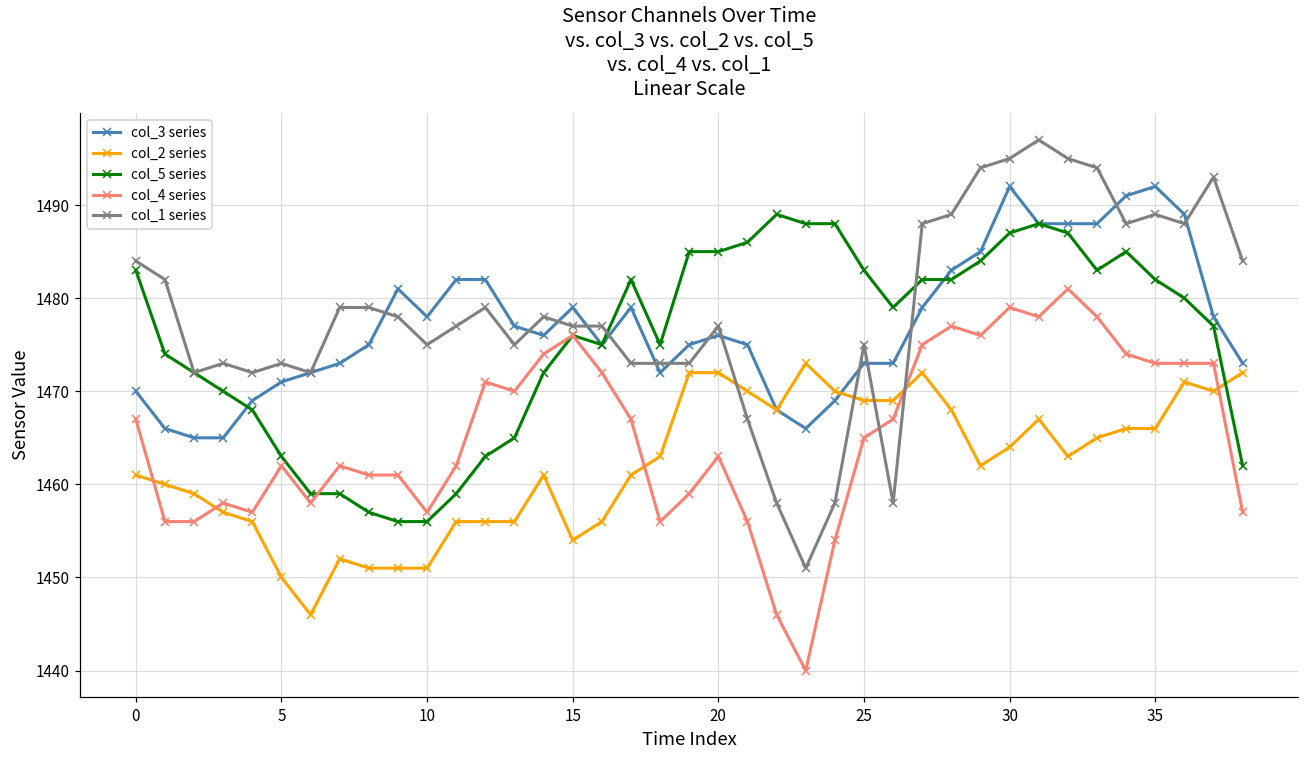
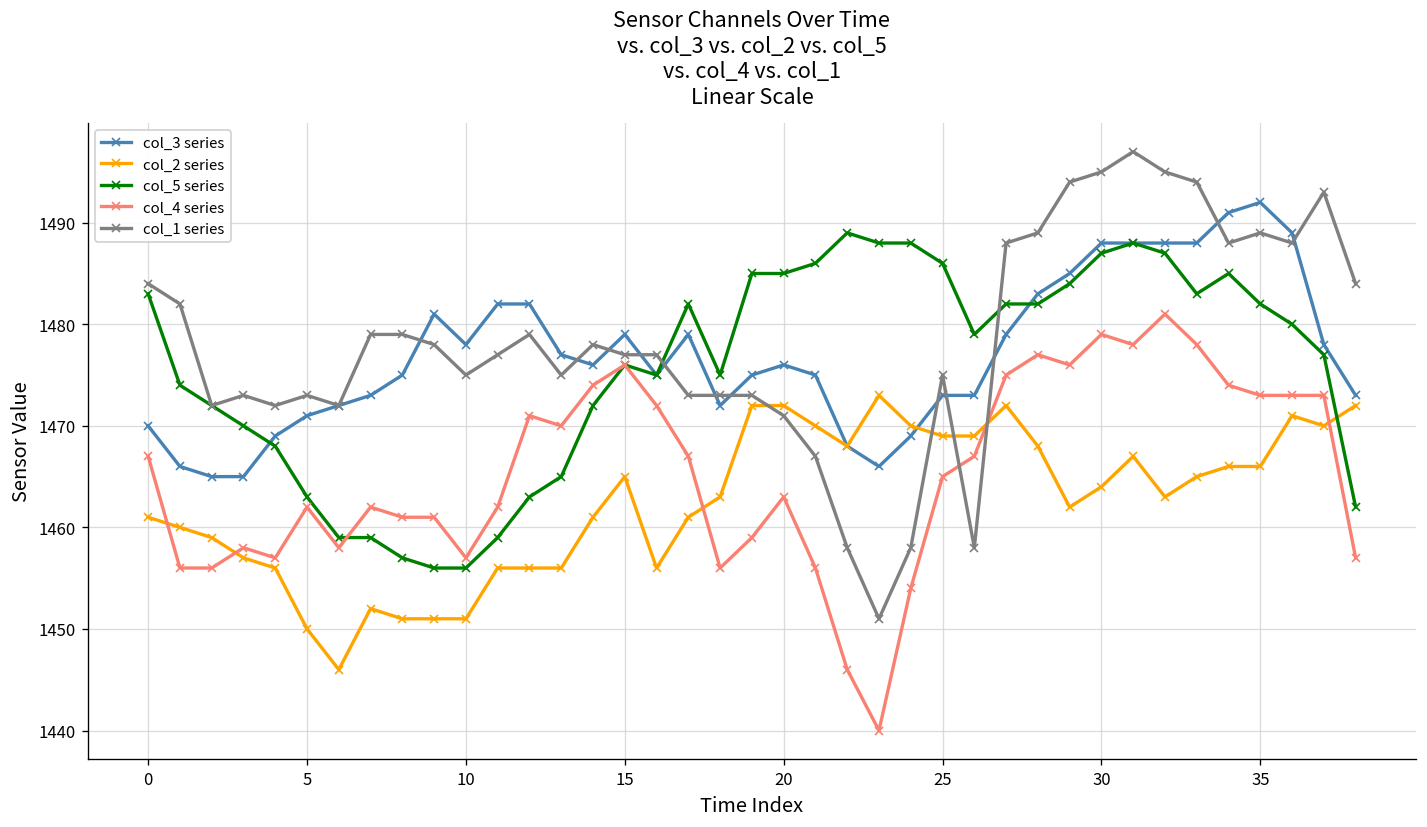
  {
    "col_3 series": {
      "0": 1470,
      "5": 1471,
      "10": 1478,
      "15": 1479,
      "20": 1476,
      "25": 1473,
-     "30": 1492,
+     "30": 1488,
      "35": 1492
    },
    "col_2 series": {
      "0": 1461,
      "5": 1450,
      "10": 1451,
-     "15": 1454,
+     "15": 1465,
      "20": 1472,
      "25": 1469,
      "30": 1464,
      "35": 1466
    },
    "col_5 series": {
      "0": 1483,
      "5": 1463,
      "10": 1456,
      "20": 1485,
-     "25": 1483,
+     "25": 1486,
      "30": 1487,
      "35": 1482
    },
    "col_4 series": {
      "0": 1467,
      "5": 1462,
      "10": 1457,
      "20": 1463,
      "25": 1465,
      "30": 1479,
      "35": 1473
    },
    "col_1 series": {
      "0": 1484,
      "5": 1473,
      "10": 1475,
      "15": 1477,
-     "20": 1477,
+     "20": 1471,
      "25": 1475,
      "30": 1495,
      "35": 1489
    }
  }
